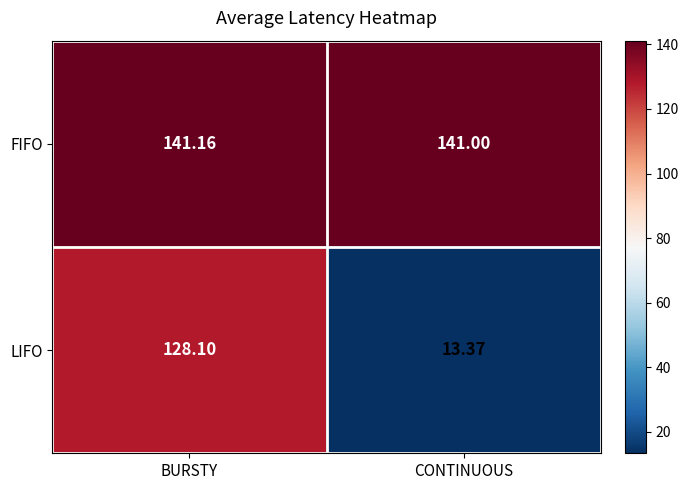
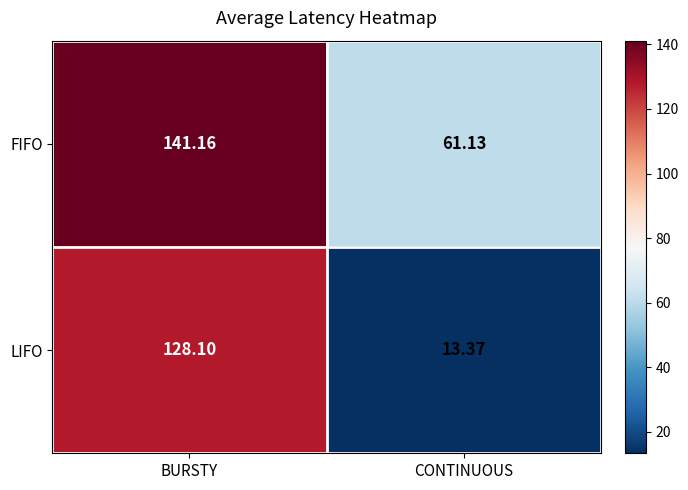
  {
    "FIFO": {
      "BURSTY": 141.16,
-     "CONTINUOUS": 141.00
+     "CONTINUOUS": 61.13
    },
    "LIFO": {
      "BURSTY": 128.10,
      "CONTINUOUS": 13.37
    }
  }
